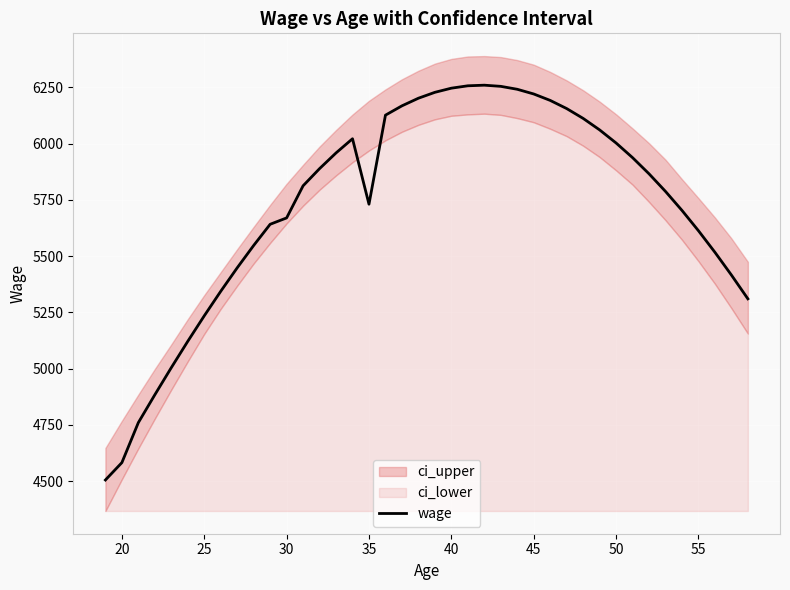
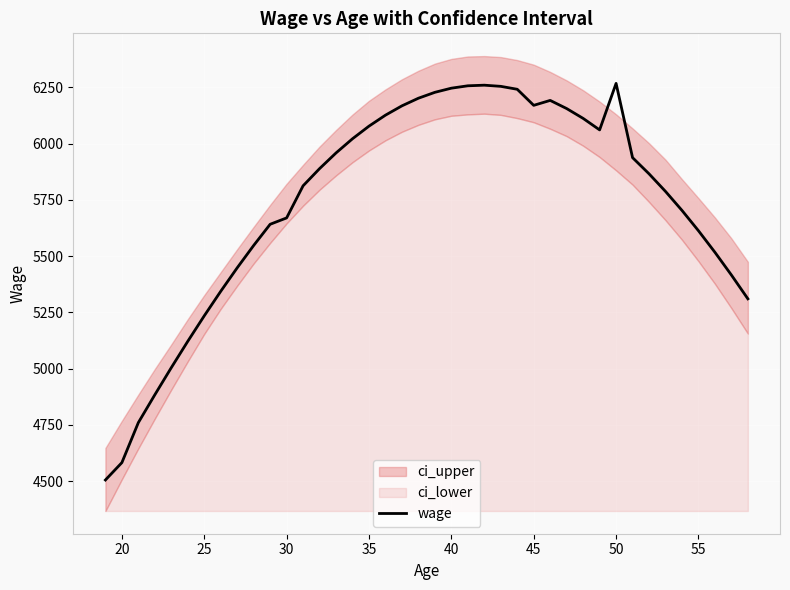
  {
    "wage": {
      "20": 4580,
      "25": 5230,
      "30": 5670,
-     "35": 5730,
+     "35": 6080,
      "40": 6250,
-     "45": 6220,
-     "50": 6000,
+     "45": 6170,
+     "50": 6270,
      "55": 5610
    }
  }
